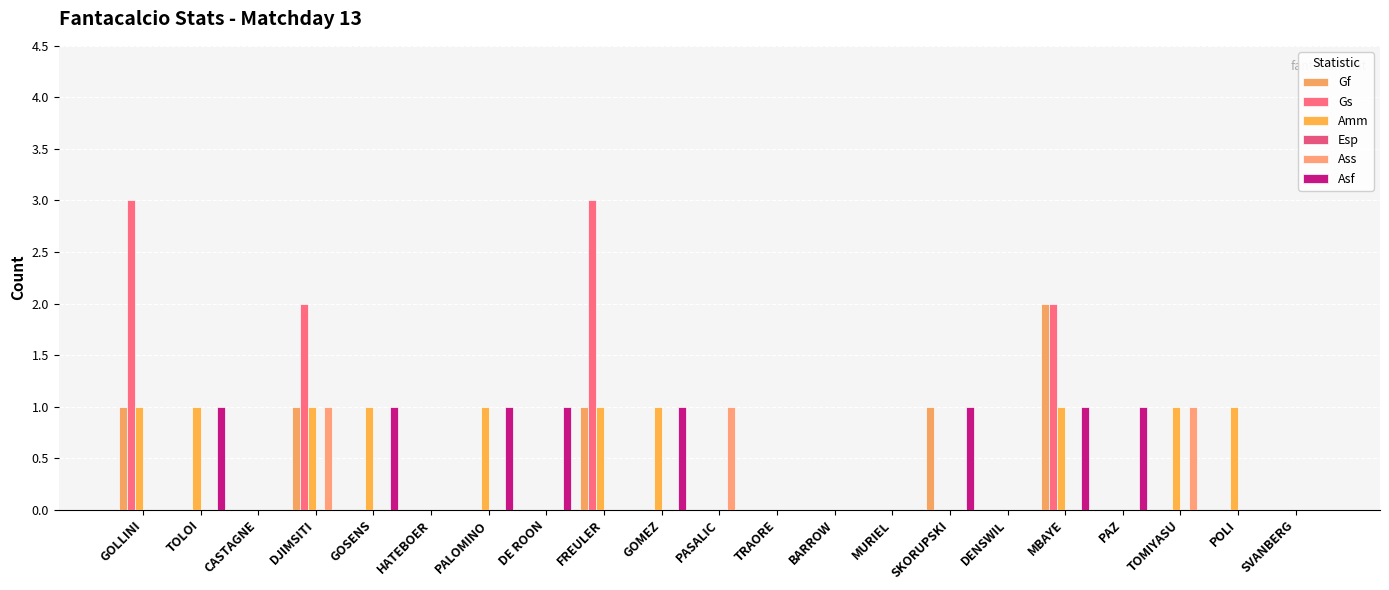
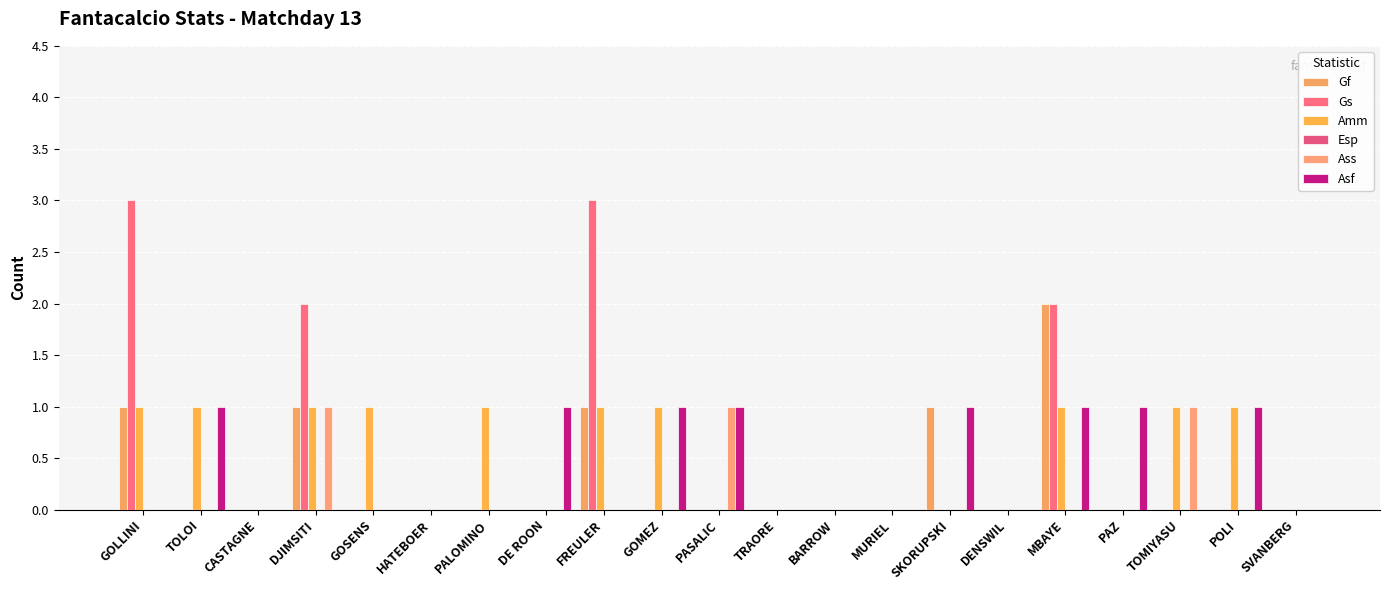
  {
    "Asf": {
      "GOLLINI": 0,
      "TOLOI": 1,
      "CASTAGNE": 0,
      "DJIMSITI": 0,
-     "GOSENS": 1,
+     "GOSENS": 0,
      "HATEBOER": 0,
-     "PALOMINO": 1,
+     "PALOMINO": 0,
      "DE ROON": 1,
      "FREULER": 0,
      "GOMEZ": 1,
-     "PASALIC": 0,
+     "PASALIC": 1,
      "TRAORE": 0,
      "BARROW": 0,
      "MURIEL": 0,
      "SKORUPSKI": 1,
      "DENSWIL": 0,
      "MBAYE": 1,
      "PAZ": 1,
      "TOMIYASU": 0,
-     "POLI": 0,
+     "POLI": 1,
      "SVANBERG": 0
    }
  }
